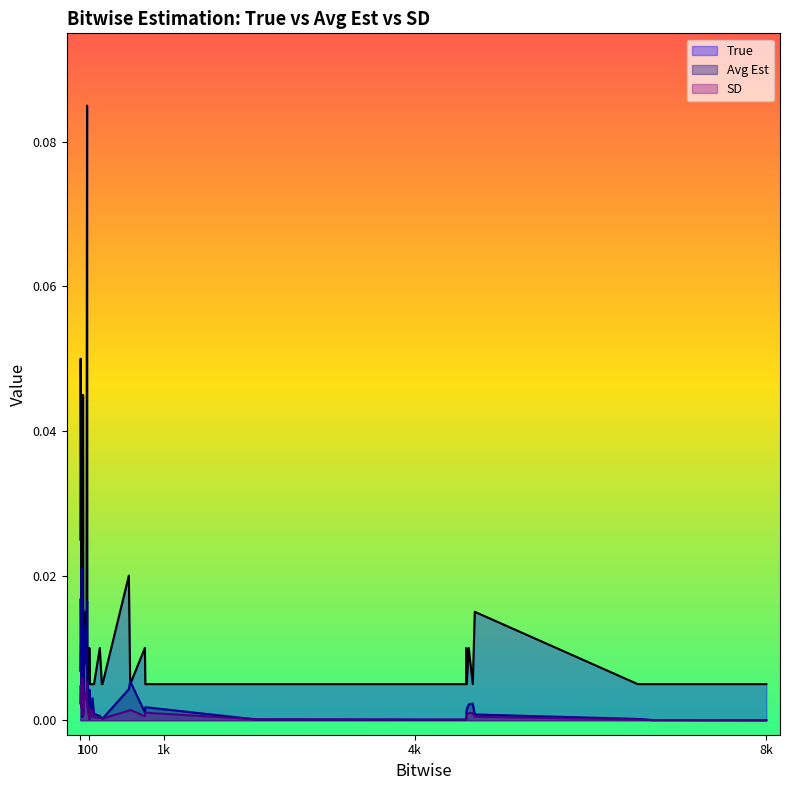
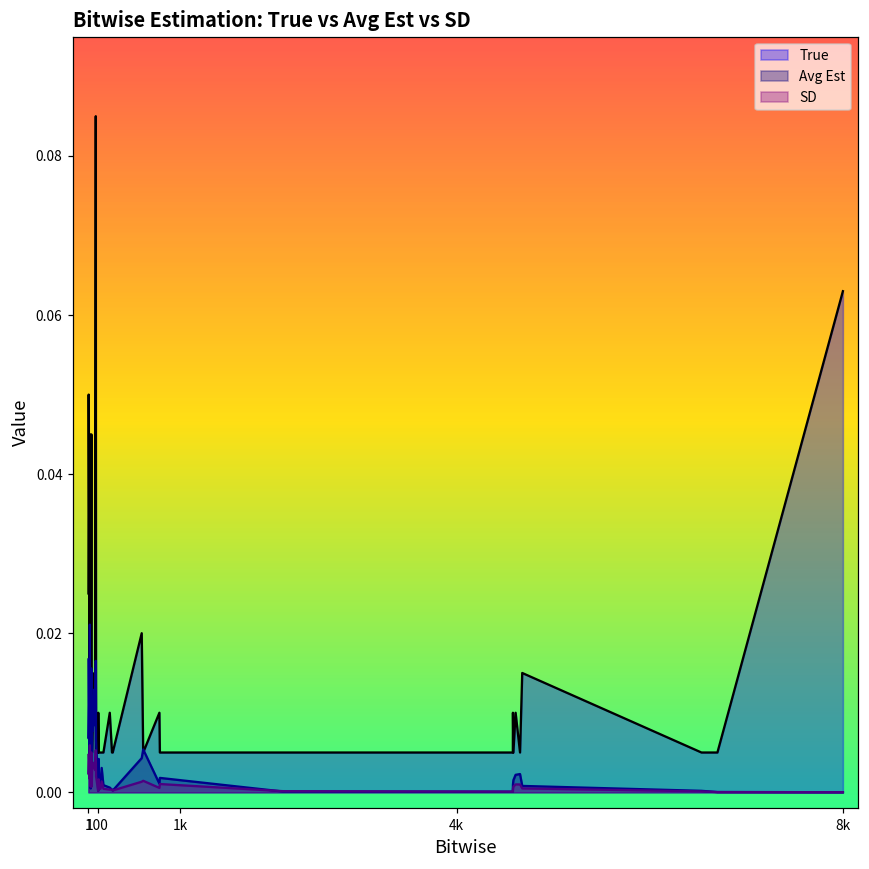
  {
    "True": {
-     "8k": 0.005
+     "8k": 0.063
    }
  }
